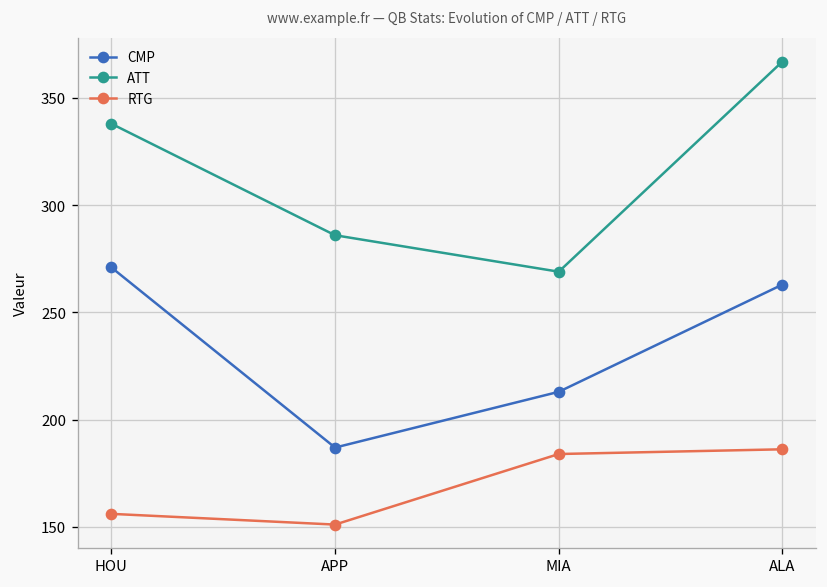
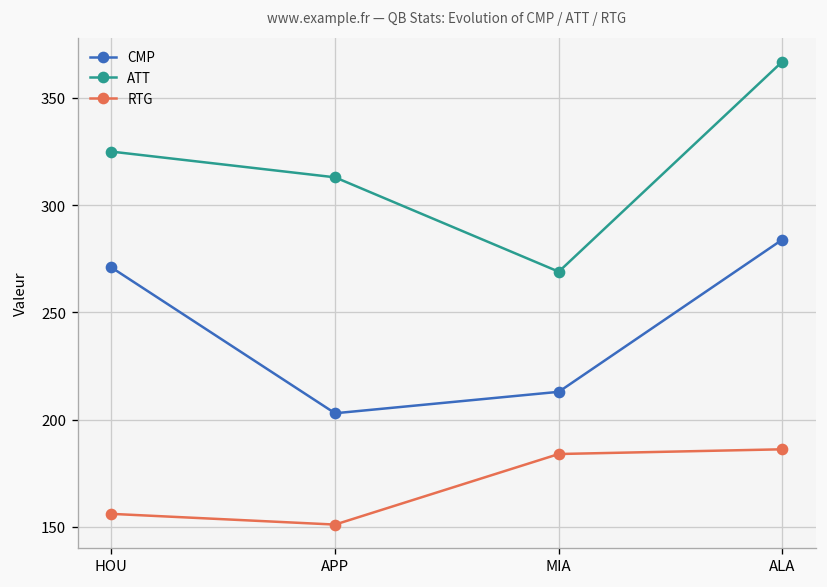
  {
    "CMP": {
      "HOU": 271,
-     "APP": 187,
+     "APP": 203,
      "MIA": 213,
-     "ALA": 263
+     "ALA": 284
    },
    "ATT": {
-     "HOU": 338,
-     "APP": 286,
+     "HOU": 325,
+     "APP": 313,
      "MIA": 269,
      "ALA": 367
    },
    "RTG": {
      "HOU": 156,
      "APP": 151,
      "MIA": 184,
      "ALA": 186
    }
  }
